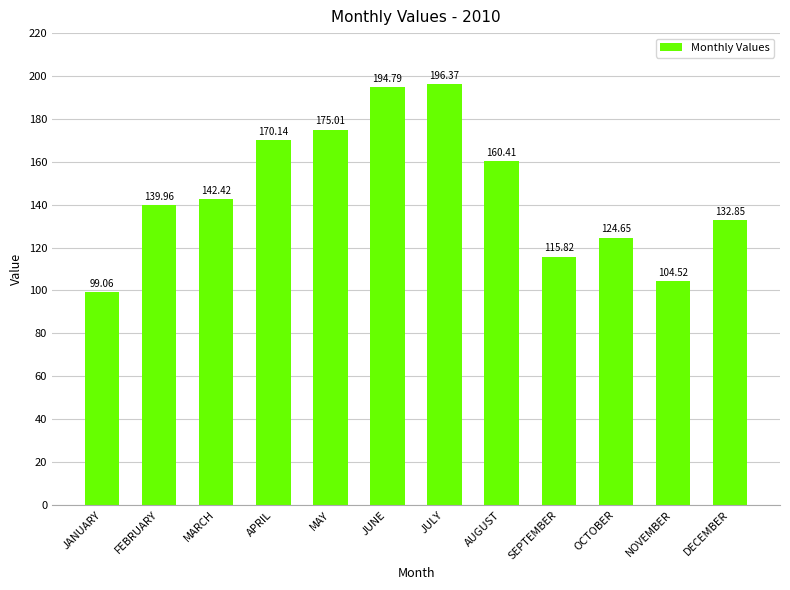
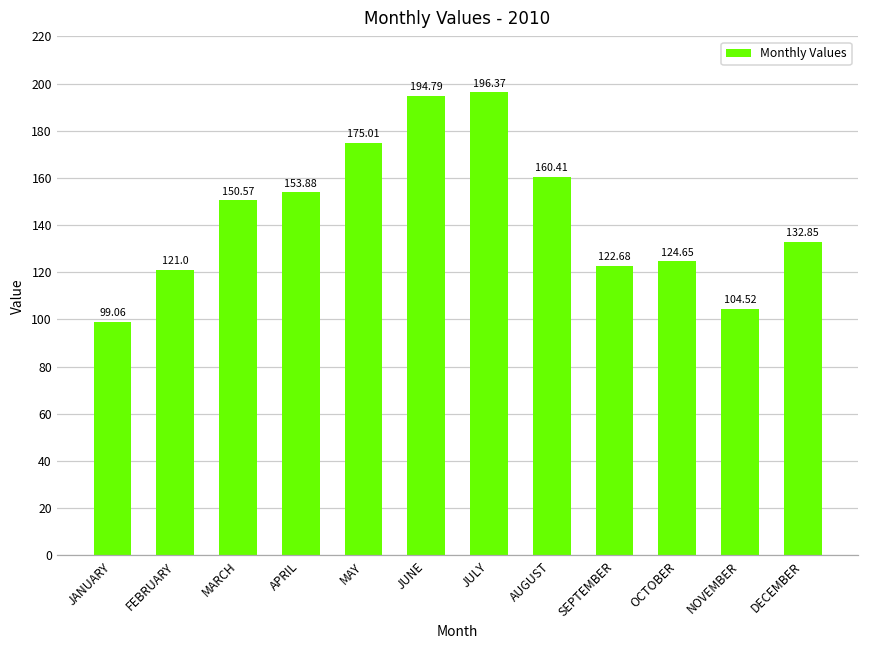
  {
    "JANUARY": 99.06,
-   "FEBRUARY": 139.96,
-   "MARCH": 142.42,
-   "APRIL": 170.14,
+   "FEBRUARY": 121.0,
+   "MARCH": 150.57,
+   "APRIL": 153.88,
    "MAY": 175.01,
    "JUNE": 194.79,
    "JULY": 196.37,
    "AUGUST": 160.41,
-   "SEPTEMBER": 115.82,
+   "SEPTEMBER": 122.68,
    "OCTOBER": 124.65,
    "NOVEMBER": 104.52,
    "DECEMBER": 132.85
  }
